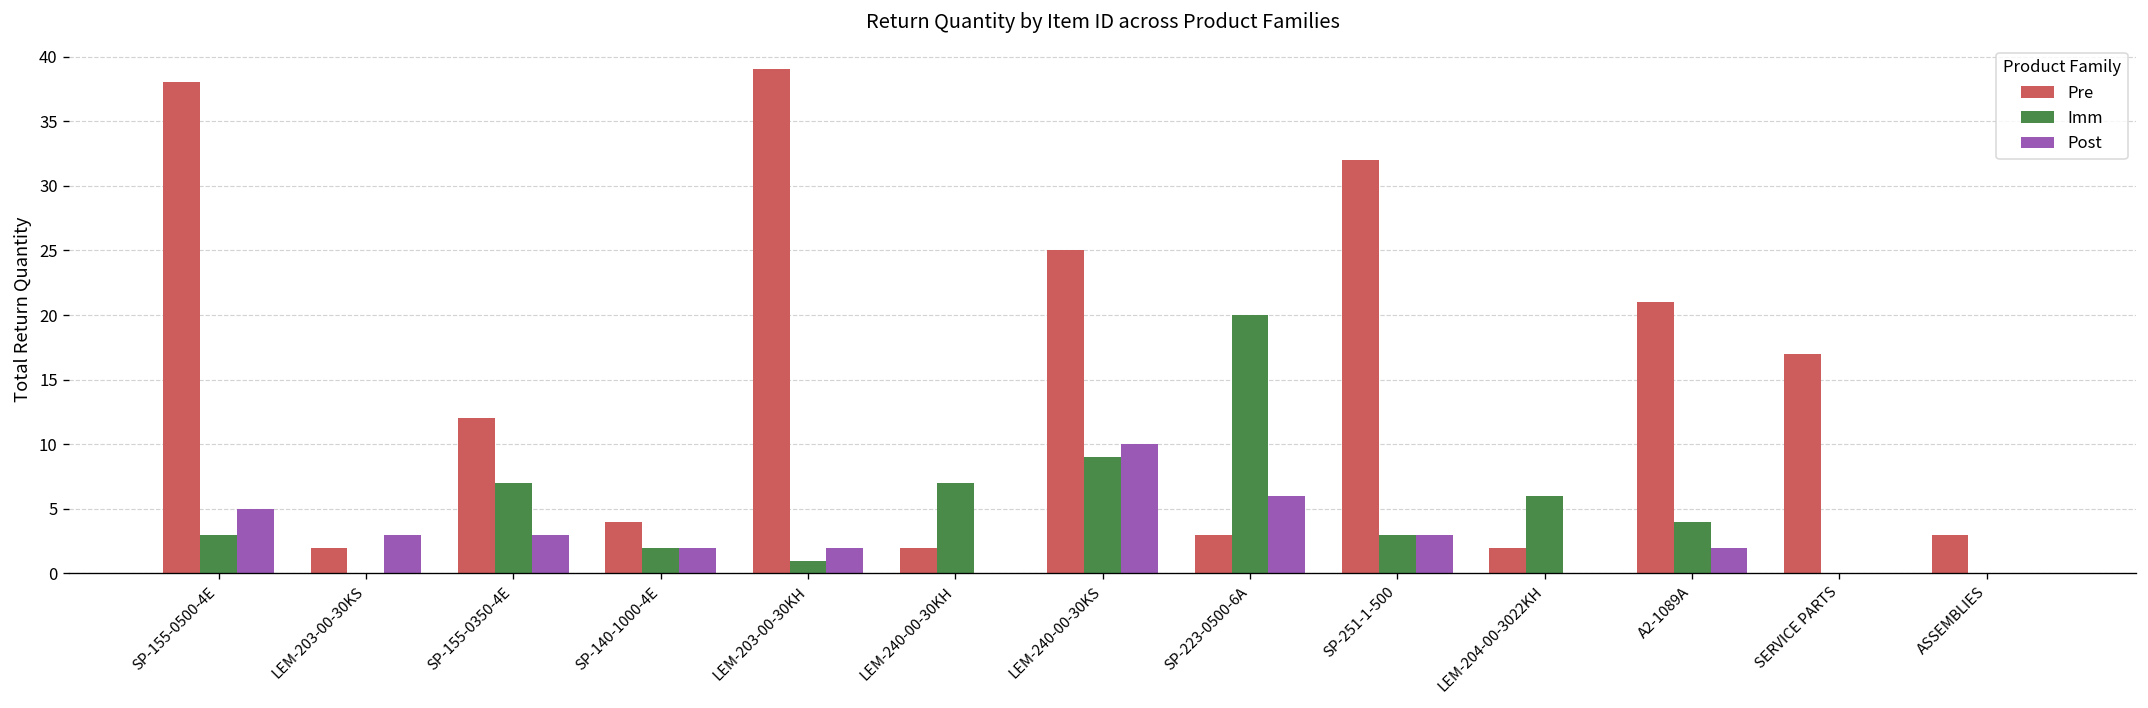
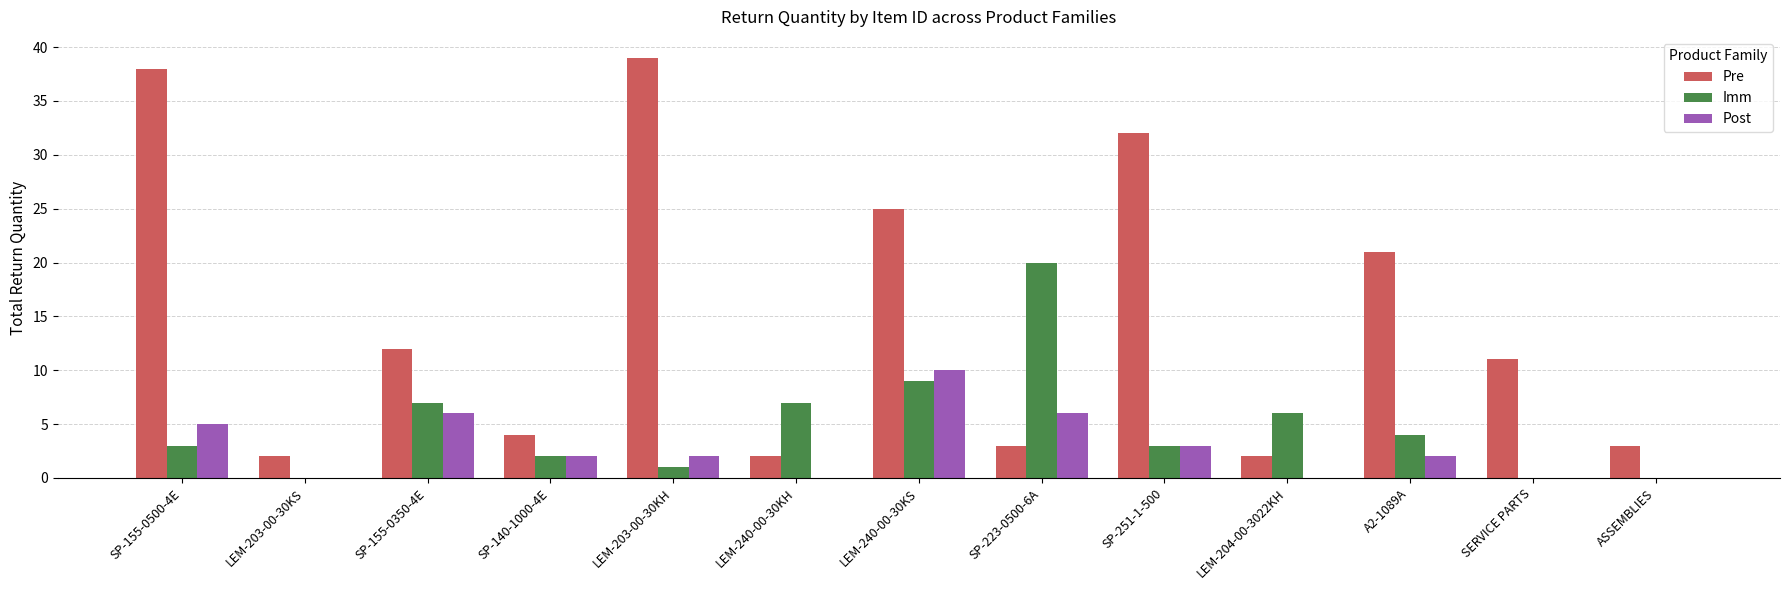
  {
    "Pre": {
      "SP-155-0500-4E": 38,
      "LEM-203-00-30KS": 2,
      "SP-155-0350-4E": 12,
      "SP-140-1000-4E": 4,
      "LEM-203-00-30KH": 39,
      "LEM-240-00-30KH": 2,
      "LEM-240-00-30KS": 25,
      "SP-223-0500-6A": 3,
      "SP-251-1-500": 32,
      "LEM-204-00-3022KH": 2,
      "A2-1089A": 21,
-     "SERVICE PARTS": 17,
+     "SERVICE PARTS": 11,
      "ASSEMBLIES": 3
    },
    "Imm": {
      "SP-155-0500-4E": 3,
      "LEM-203-00-30KS": 0,
      "SP-155-0350-4E": 7,
      "SP-140-1000-4E": 2,
      "LEM-203-00-30KH": 1,
      "LEM-240-00-30KH": 7,
      "LEM-240-00-30KS": 9,
      "SP-223-0500-6A": 20,
      "SP-251-1-500": 3,
      "LEM-204-00-3022KH": 6,
      "A2-1089A": 4,
      "SERVICE PARTS": 0,
      "ASSEMBLIES": 0
    },
    "Post": {
      "SP-155-0500-4E": 5,
-     "LEM-203-00-30KS": 3,
-     "SP-155-0350-4E": 3,
+     "LEM-203-00-30KS": 0,
+     "SP-155-0350-4E": 6,
      "SP-140-1000-4E": 2,
      "LEM-203-00-30KH": 2,
      "LEM-240-00-30KH": 0,
      "LEM-240-00-30KS": 10,
      "SP-223-0500-6A": 6,
      "SP-251-1-500": 3,
      "LEM-204-00-3022KH": 0,
      "A2-1089A": 2,
      "SERVICE PARTS": 0,
      "ASSEMBLIES": 0
    }
  }
